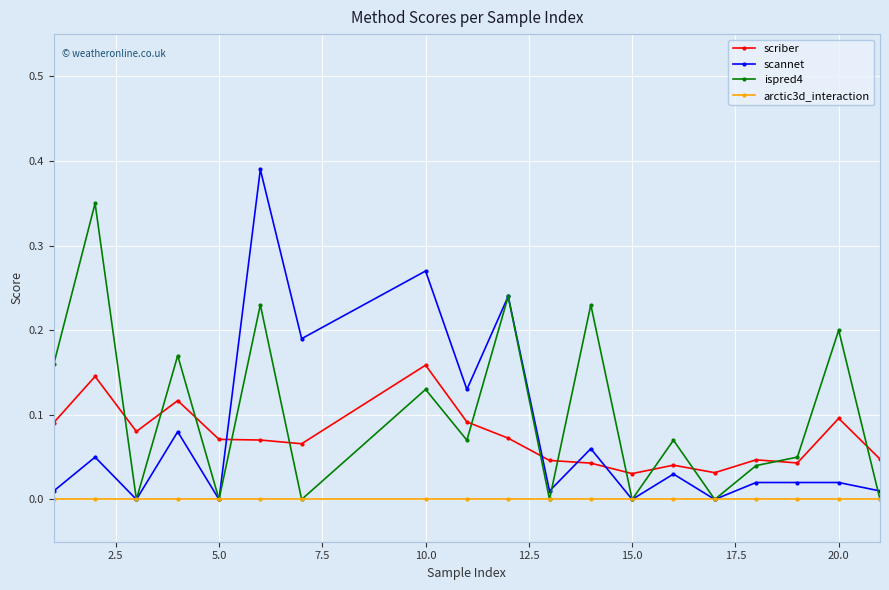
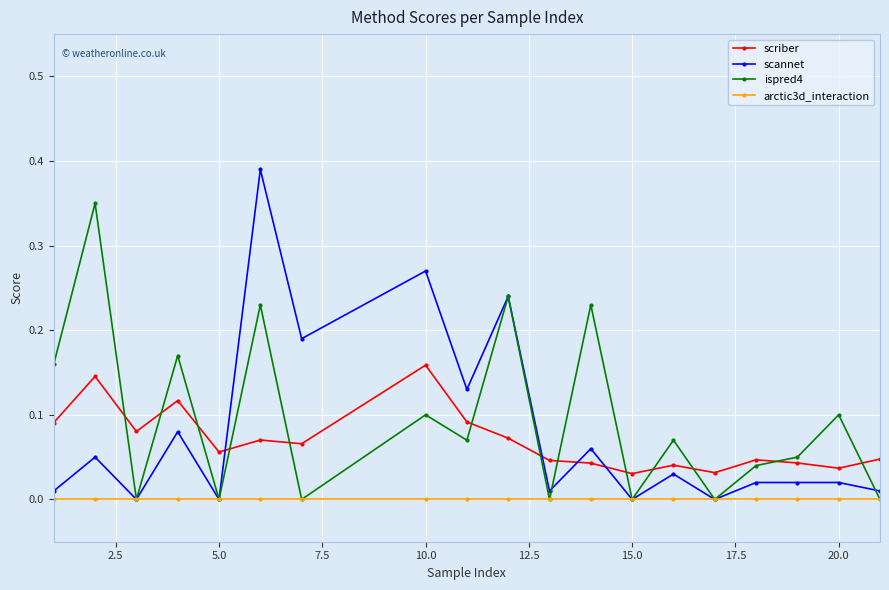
  {
    "scriber": {
-     "5.0": 0.07,
+     "5.0": 0.06,
      "10.0": 0.16,
      "15.0": 0.03,
-     "20.0": 0.10
+     "20.0": 0.04
    },
    "scannet": {
      "10.0": 0.27,
      "20.0": 0.02
    },
    "ispred4": {
-     "10.0": 0.13,
-     "20.0": 0.2
+     "10.0": 0.10,
+     "20.0": 0.1
    },
    "arctic3d_interaction": {
      "10.0": 0.00,
      "20.0": 0.00
    }
  }
